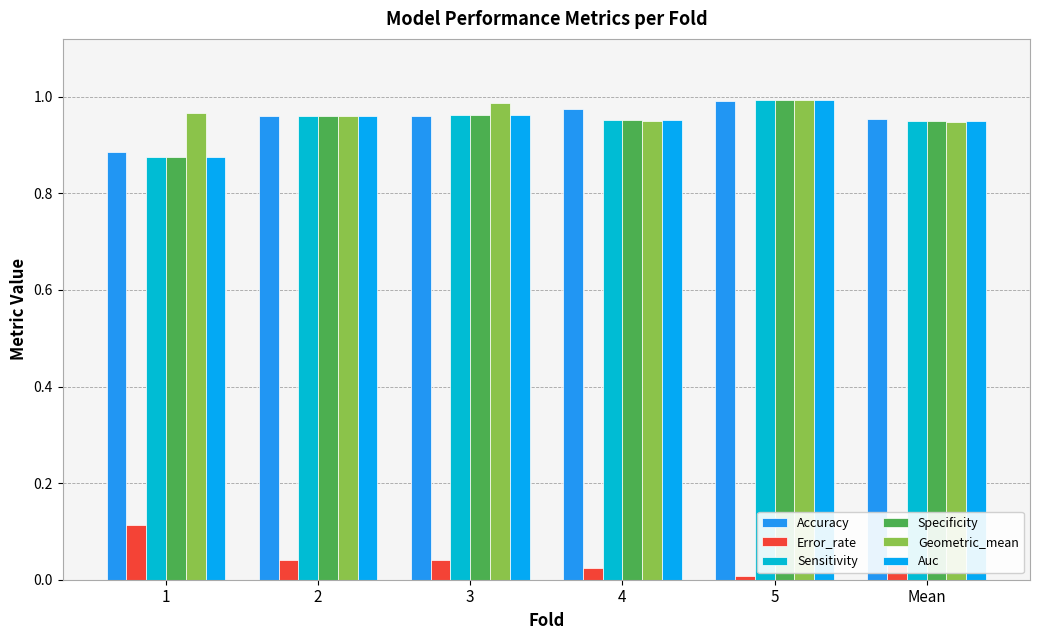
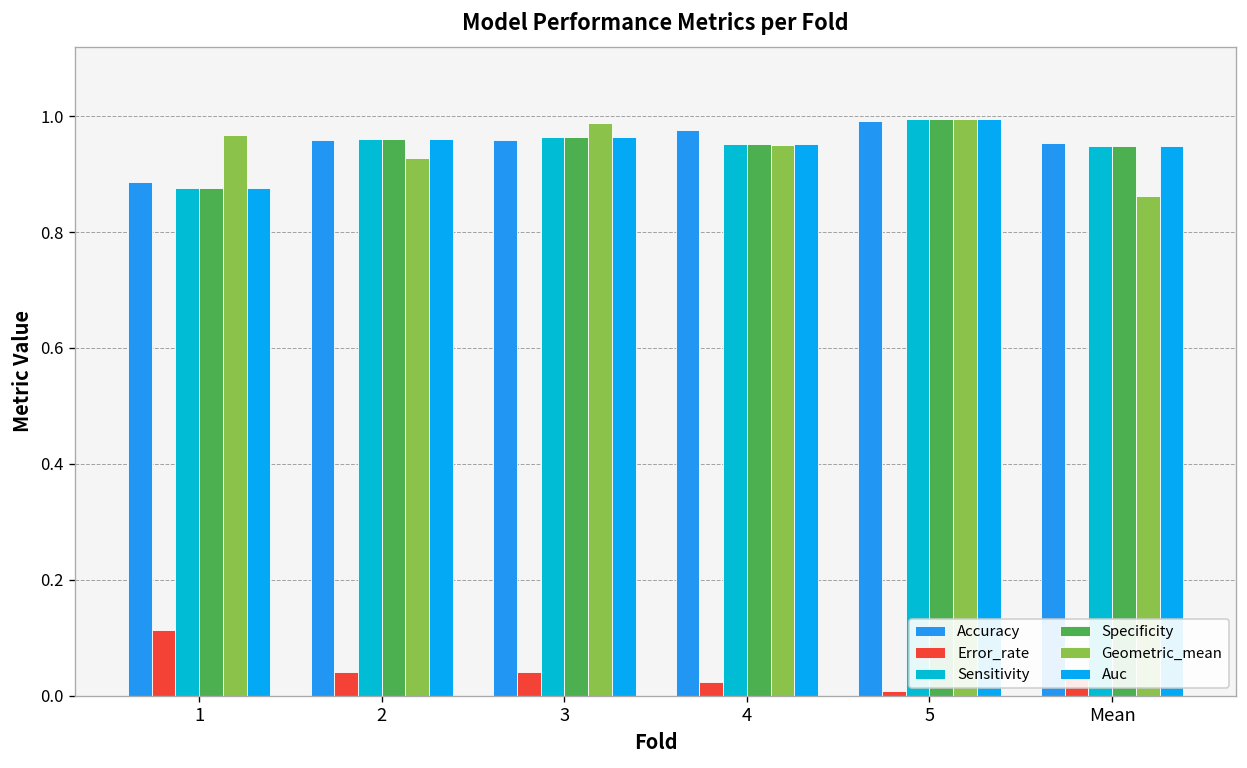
  {
    "Error_rate": {
      "1": 0.11,
      "2": 0.04,
      "3": 0.04,
      "4": 0.02,
      "5": 0.01
    },
    "Specificity": {
      "1": 0.88,
      "2": 0.96,
      "3": 0.96,
      "4": 0.95,
      "5": 0.99,
      "Mean": 0.95
    },
    "Geometric_mean": {
      "1": 0.97,
-     "2": 0.96,
+     "2": 0.93,
      "3": 0.99,
      "4": 0.95,
      "5": 0.99,
-     "Mean": 0.95
+     "Mean": 0.86
    }
  }
